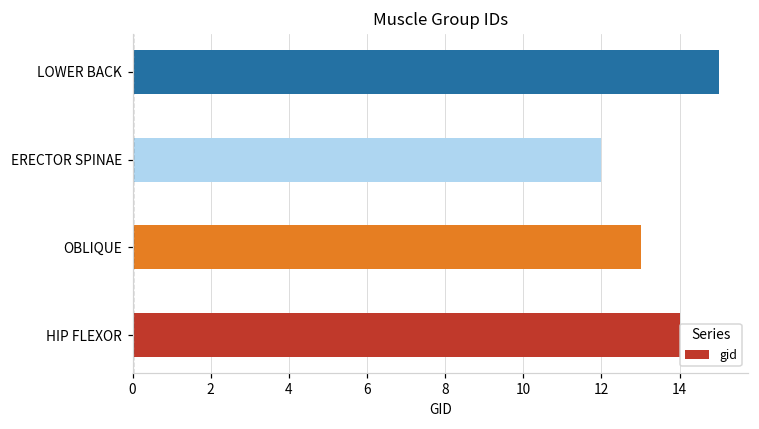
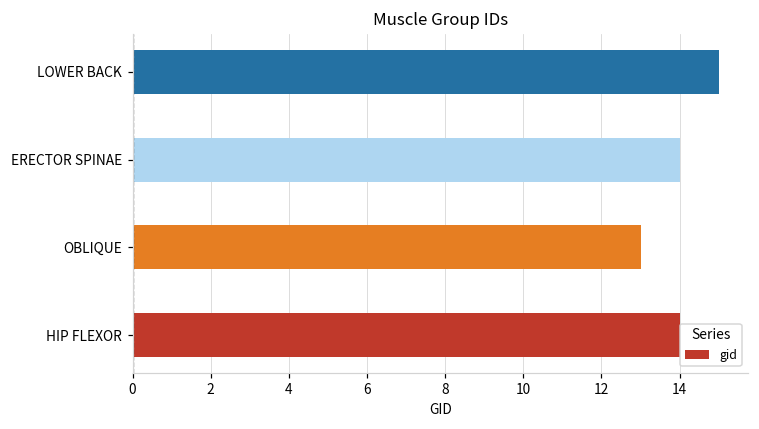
  {
    "LOWER BACK": 15,
-   "ERECTOR SPINAE": 12,
+   "ERECTOR SPINAE": 14,
    "OBLIQUE": 13,
    "HIP FLEXOR": 14
  }
